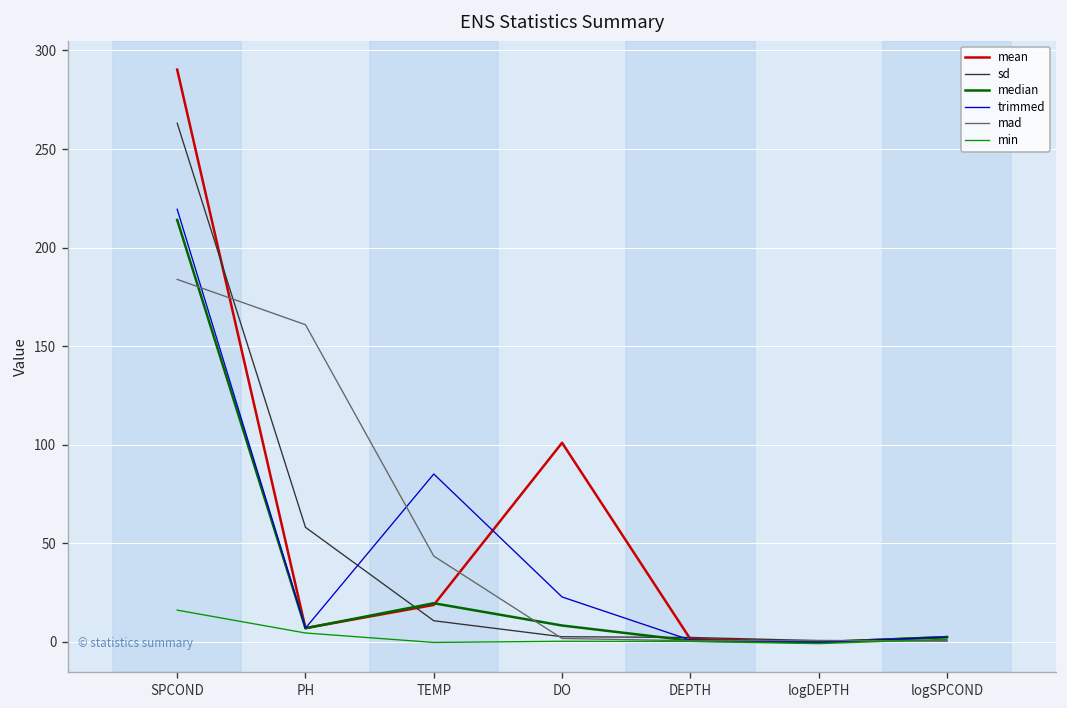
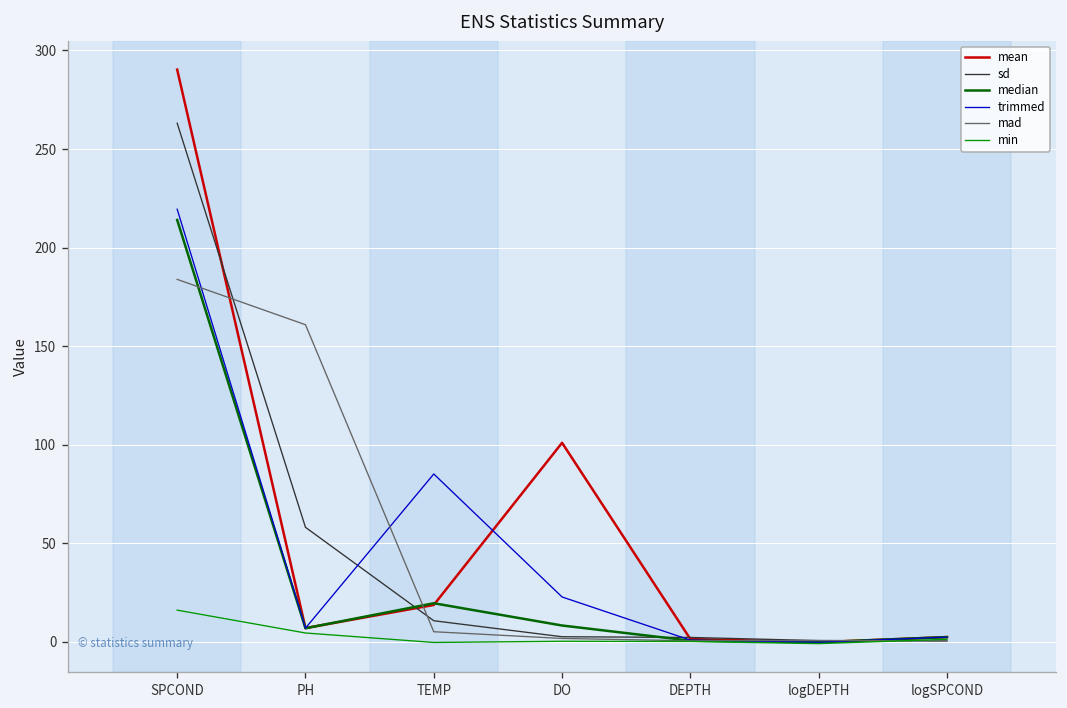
  {
    "mean": {
      "SPCOND": 290,
      "DO": 101
    },
    "sd": {
      "SPCOND": 263,
      "PH": 58,
      "TEMP": 11
    },
    "trimmed": {
      "SPCOND": 219,
      "TEMP": 85,
      "DO": 23
    },
    "mad": {
      "SPCOND": 184,
      "PH": 161,
-     "TEMP": 43
+     "TEMP": 5
    }
  }
